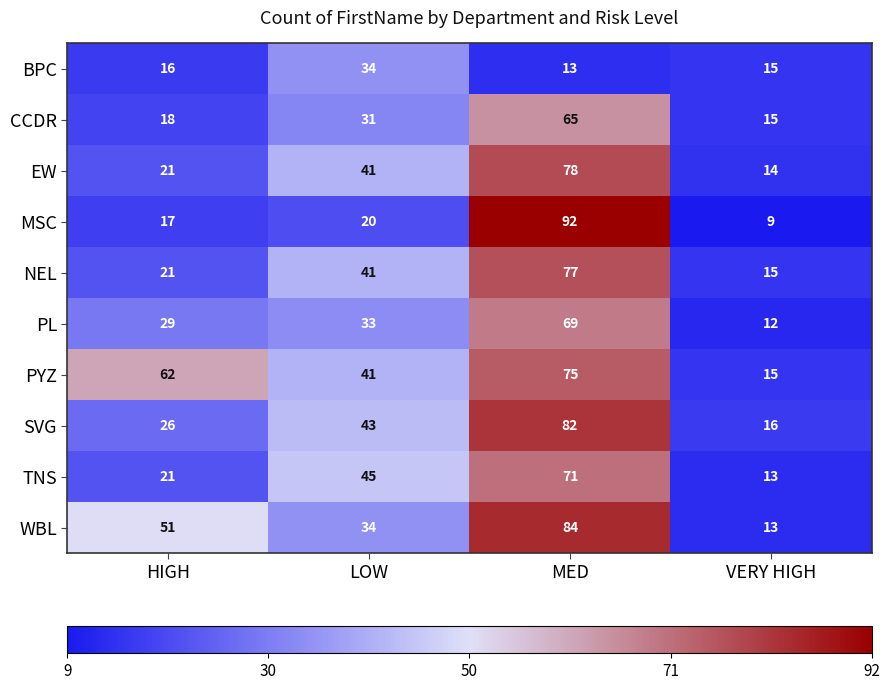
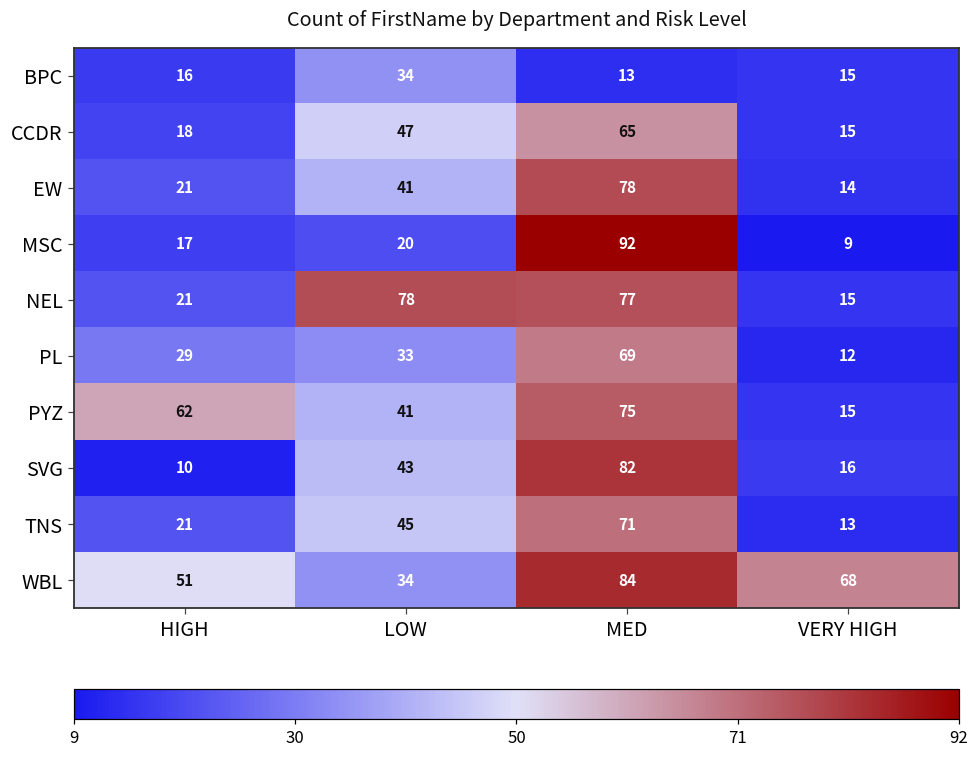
  {
    "BPC": {
      "HIGH": 16,
      "LOW": 34,
      "MED": 13,
      "VERY HIGH": 15
    },
    "CCDR": {
      "HIGH": 18,
-     "LOW": 31,
+     "LOW": 47,
      "MED": 65,
      "VERY HIGH": 15
    },
    "EW": {
      "HIGH": 21,
      "LOW": 41,
      "MED": 78,
      "VERY HIGH": 14
    },
    "MSC": {
      "HIGH": 17,
      "LOW": 20,
      "MED": 92,
      "VERY HIGH": 9
    },
    "NEL": {
      "HIGH": 21,
-     "LOW": 41,
+     "LOW": 78,
      "MED": 77,
      "VERY HIGH": 15
    },
    "PL": {
      "HIGH": 29,
      "LOW": 33,
      "MED": 69,
      "VERY HIGH": 12
    },
    "PYZ": {
      "HIGH": 62,
      "LOW": 41,
      "MED": 75,
      "VERY HIGH": 15
    },
    "SVG": {
-     "HIGH": 26,
+     "HIGH": 10,
      "LOW": 43,
      "MED": 82,
      "VERY HIGH": 16
    },
    "TNS": {
      "HIGH": 21,
      "LOW": 45,
      "MED": 71,
      "VERY HIGH": 13
    },
    "WBL": {
      "HIGH": 51,
      "LOW": 34,
      "MED": 84,
-     "VERY HIGH": 13
+     "VERY HIGH": 68
    }
  }
